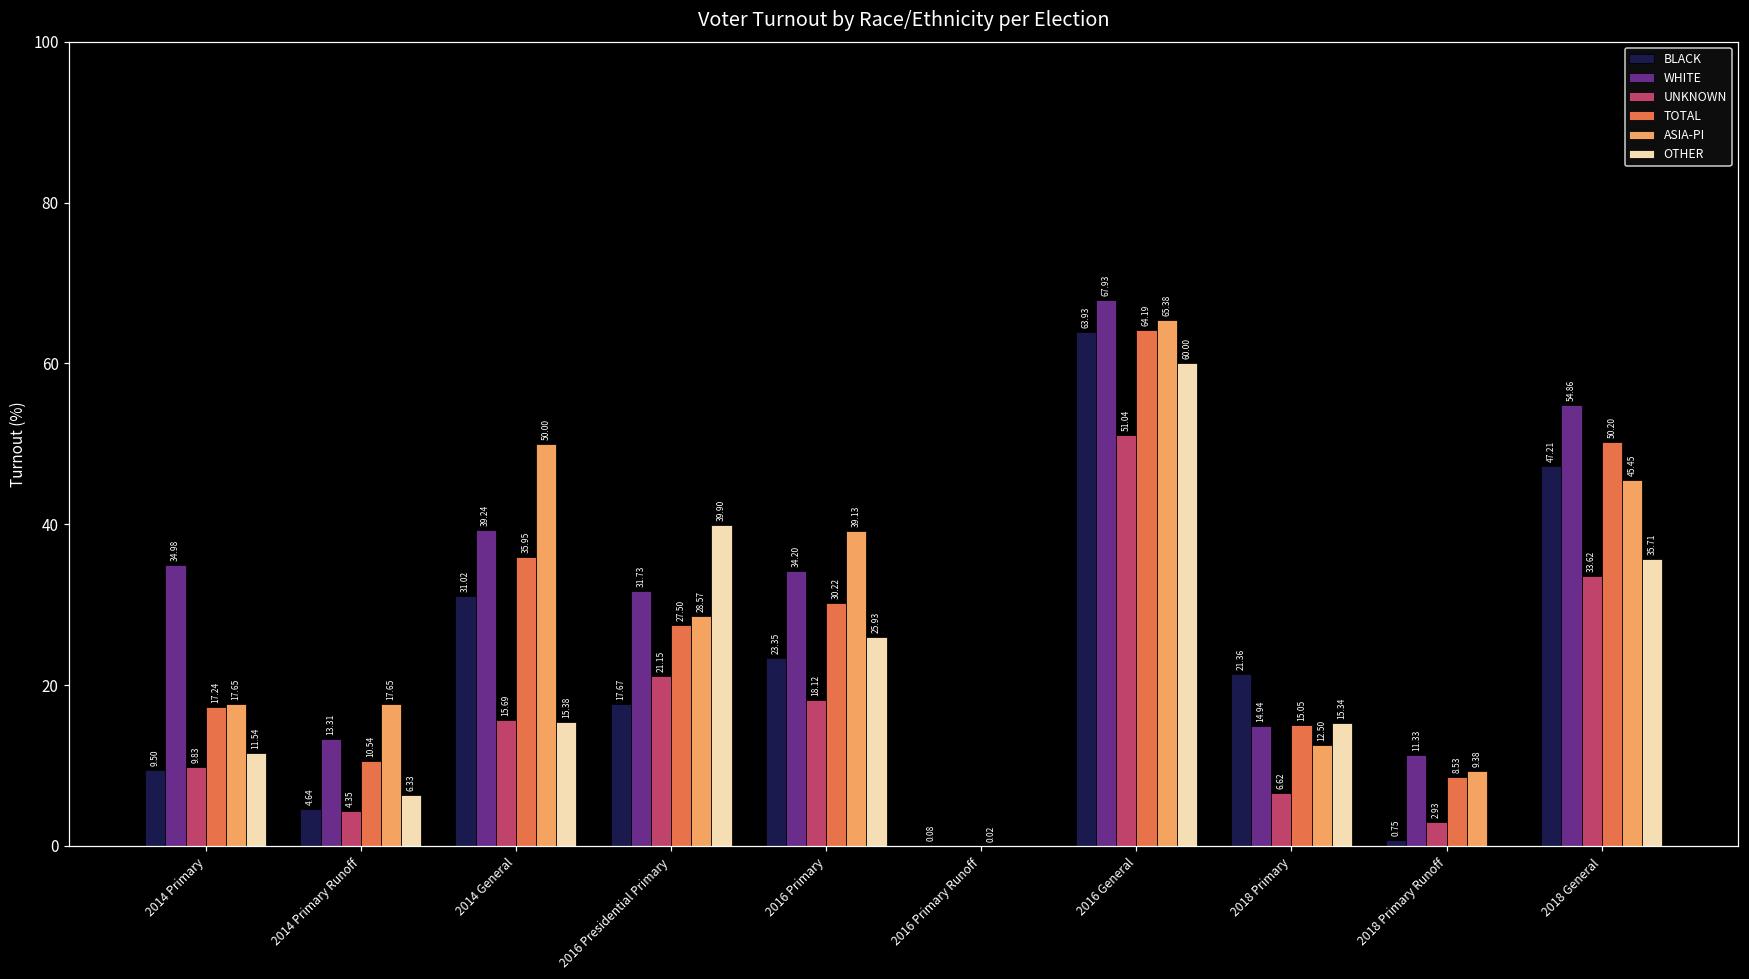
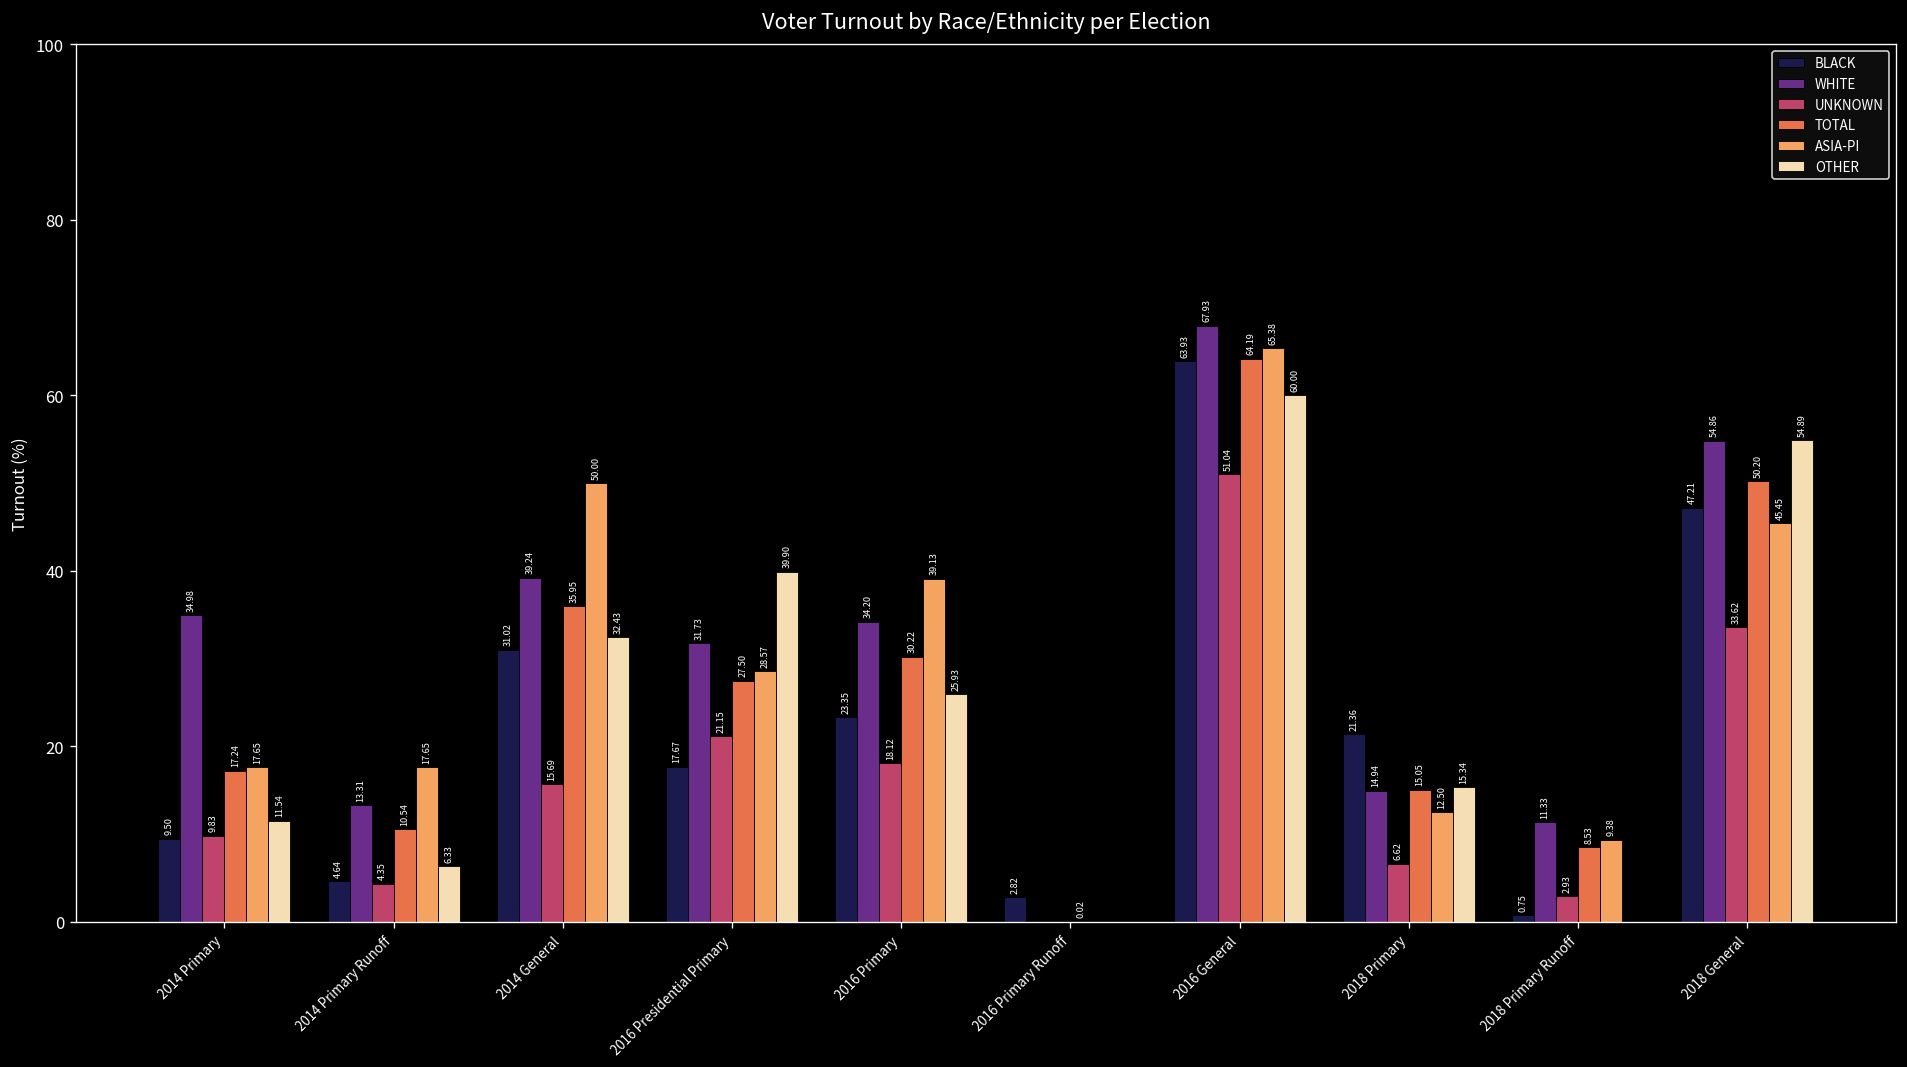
  {
    "BLACK": {
      "2014 Primary": 9.50,
      "2014 Primary Runoff": 4.64,
      "2014 General": 31.02,
      "2016 Presidential Primary": 17.67,
      "2016 Primary": 23.35,
-     "2016 Primary Runoff": 0.08,
+     "2016 Primary Runoff": 2.82,
      "2016 General": 63.93,
      "2018 Primary": 21.36,
      "2018 Primary Runoff": 0.75,
      "2018 General": 47.21
    },
    "WHITE": {
      "2014 Primary": 34.98,
      "2014 Primary Runoff": 13.31,
      "2014 General": 39.24,
      "2016 Presidential Primary": 31.73,
      "2016 Primary": 34.20,
      "2016 General": 67.93,
      "2018 Primary": 14.94,
      "2018 Primary Runoff": 11.33,
      "2018 General": 54.86
    },
    "UNKNOWN": {
      "2014 Primary": 9.83,
      "2014 Primary Runoff": 4.35,
      "2014 General": 15.69,
      "2016 Presidential Primary": 21.15,
      "2016 Primary": 18.12,
      "2016 General": 51.04,
      "2018 Primary": 6.62,
      "2018 Primary Runoff": 2.93,
      "2018 General": 33.62
    },
    "OTHER": {
      "2014 Primary": 11.54,
      "2014 Primary Runoff": 6.33,
-     "2014 General": 15.38,
+     "2014 General": 32.43,
      "2016 Presidential Primary": 39.90,
      "2016 Primary": 25.93,
      "2016 General": 60.00,
      "2018 Primary": 15.34,
-     "2018 General": 35.71
+     "2018 General": 54.89
    }
  }
